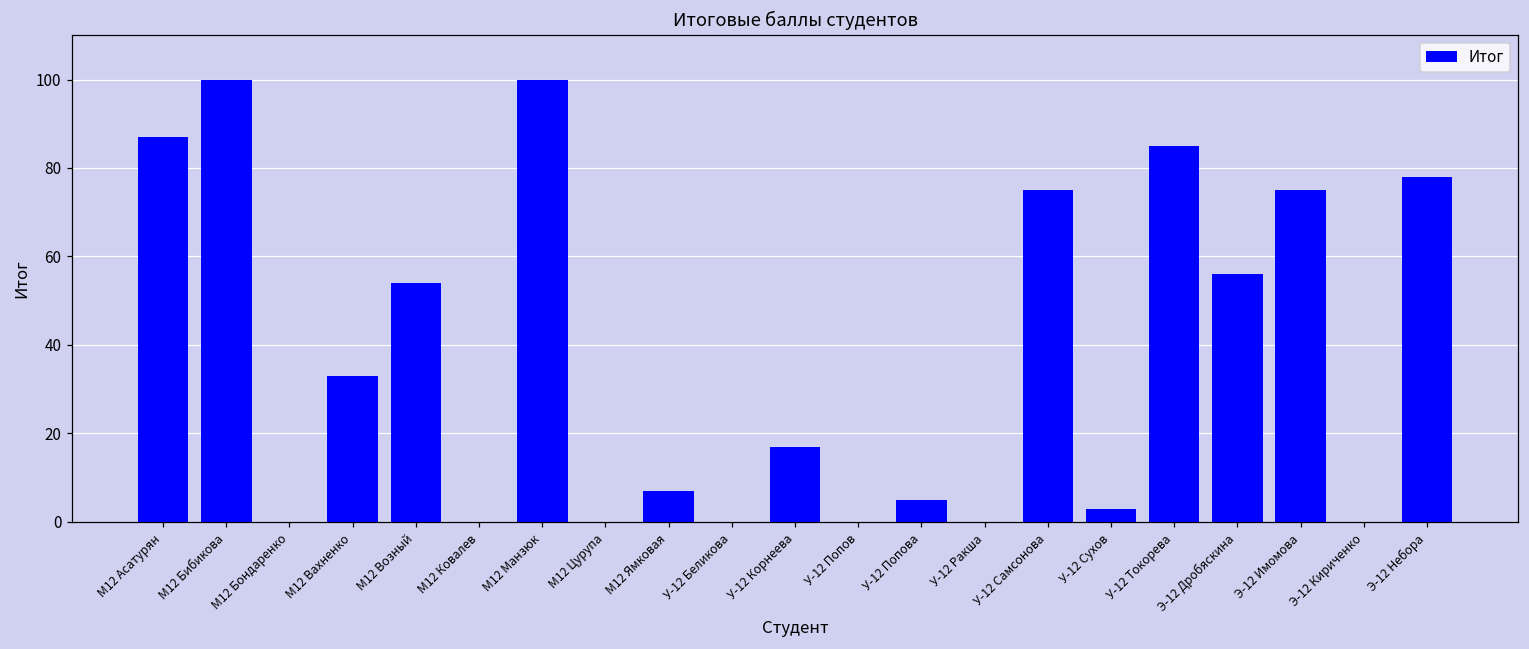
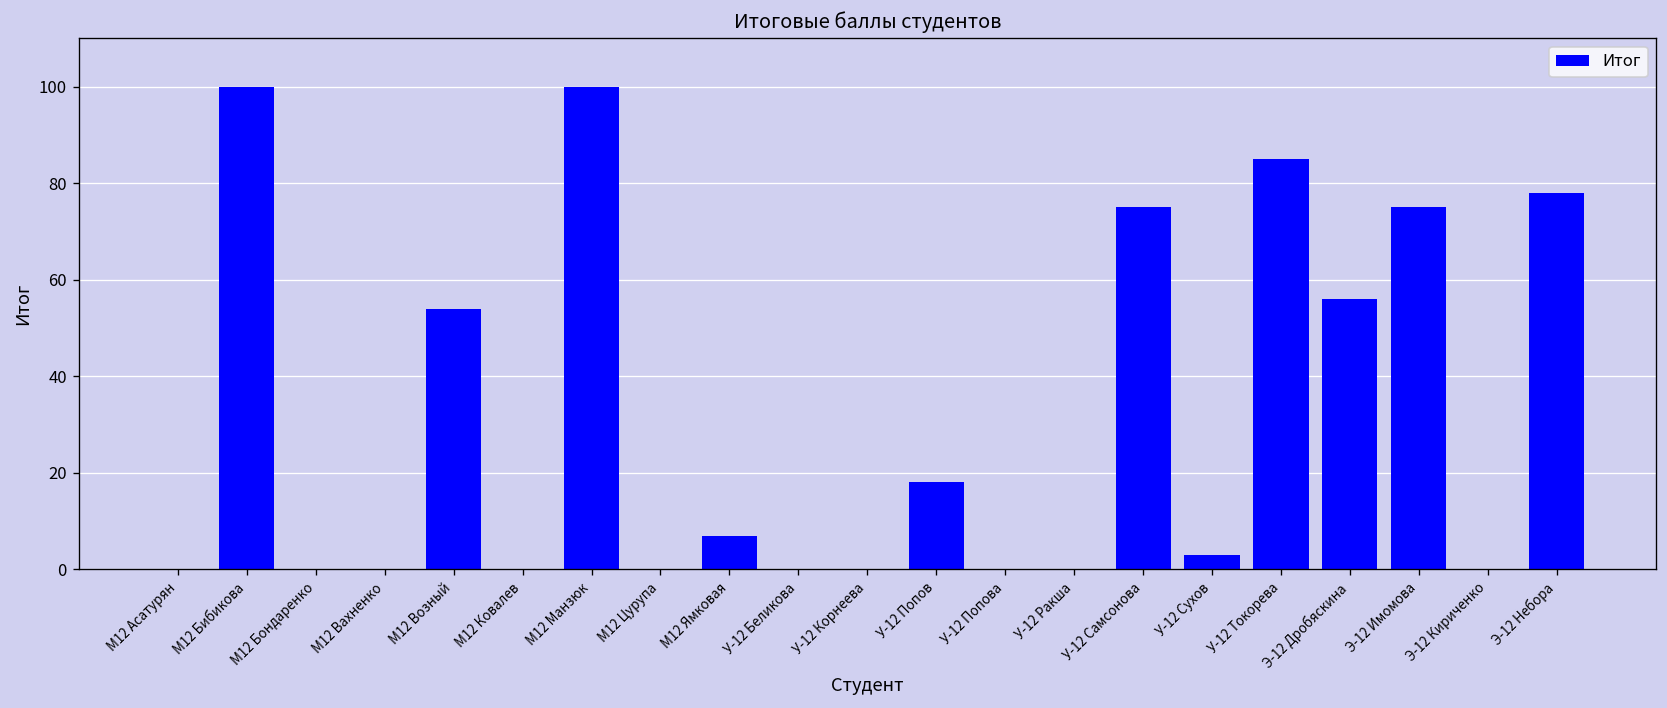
  {
-   "М12 Асатурян": 87,
+   "М12 Асатурян": 0,
    "М12 Бибикова": 100,
    "М12 Бондаренко": 0,
-   "М12 Вахненко": 33,
+   "М12 Вахненко": 0,
    "М12 Возный": 54,
    "М12 Ковалев": 0,
    "М12 Манзюк": 100,
    "М12 Цурупа": 0,
    "М12 Ямковая": 7,
    "У-12 Беликова": 0,
-   "У-12 Корнеева": 17,
-   "У-12 Попов": 0,
-   "У-12 Попова": 5,
+   "У-12 Корнеева": 0,
+   "У-12 Попов": 18,
+   "У-12 Попова": 0,
    "У-12 Ракша": 0,
    "У-12 Самсонова": 75,
    "У-12 Сухов": 3,
    "У-12 Токорева": 85,
    "Э-12 Дробяскина": 56,
    "Э-12 Имомова": 75,
    "Э-12 Кириченко": 0,
    "Э-12 Небора": 78
  }
